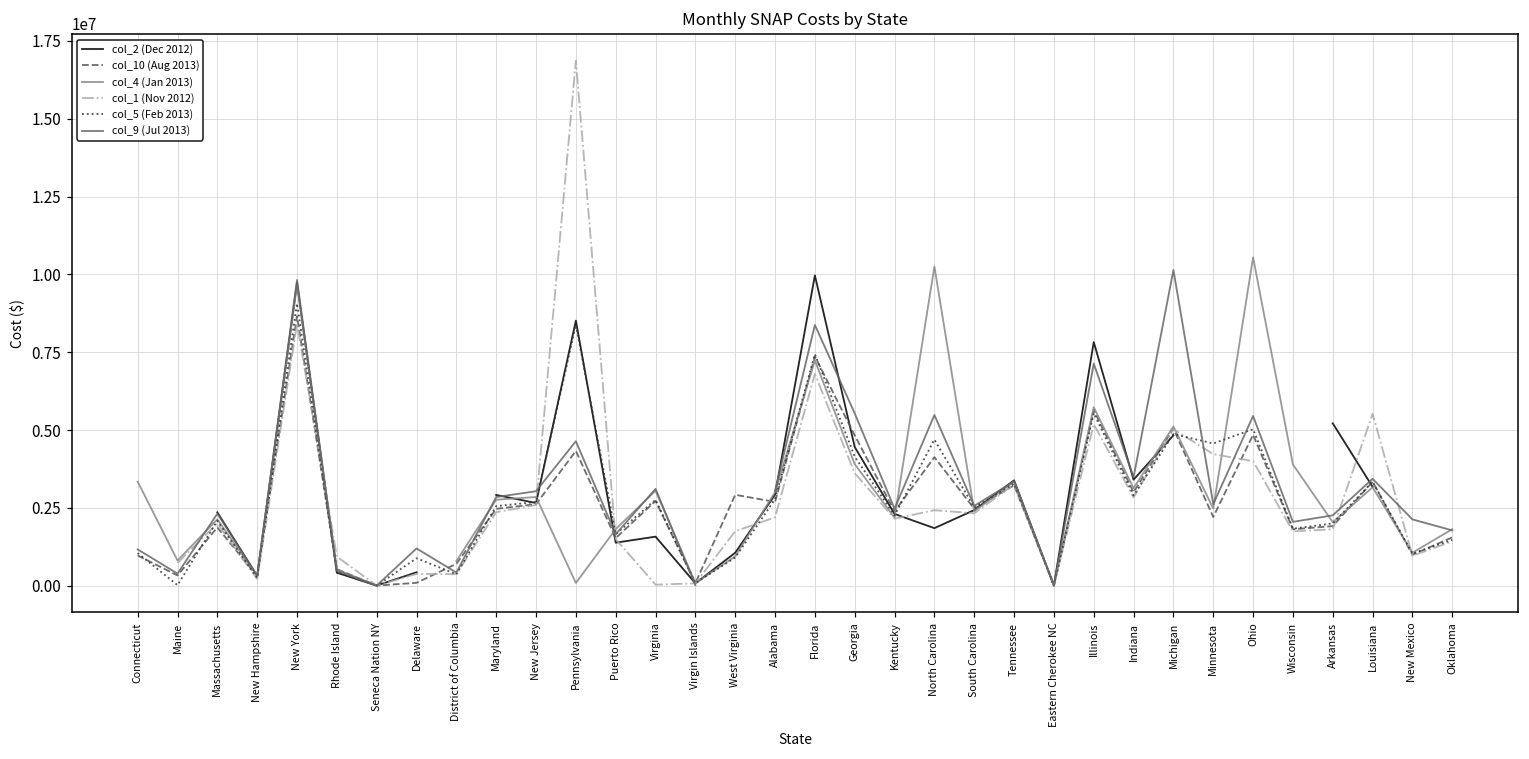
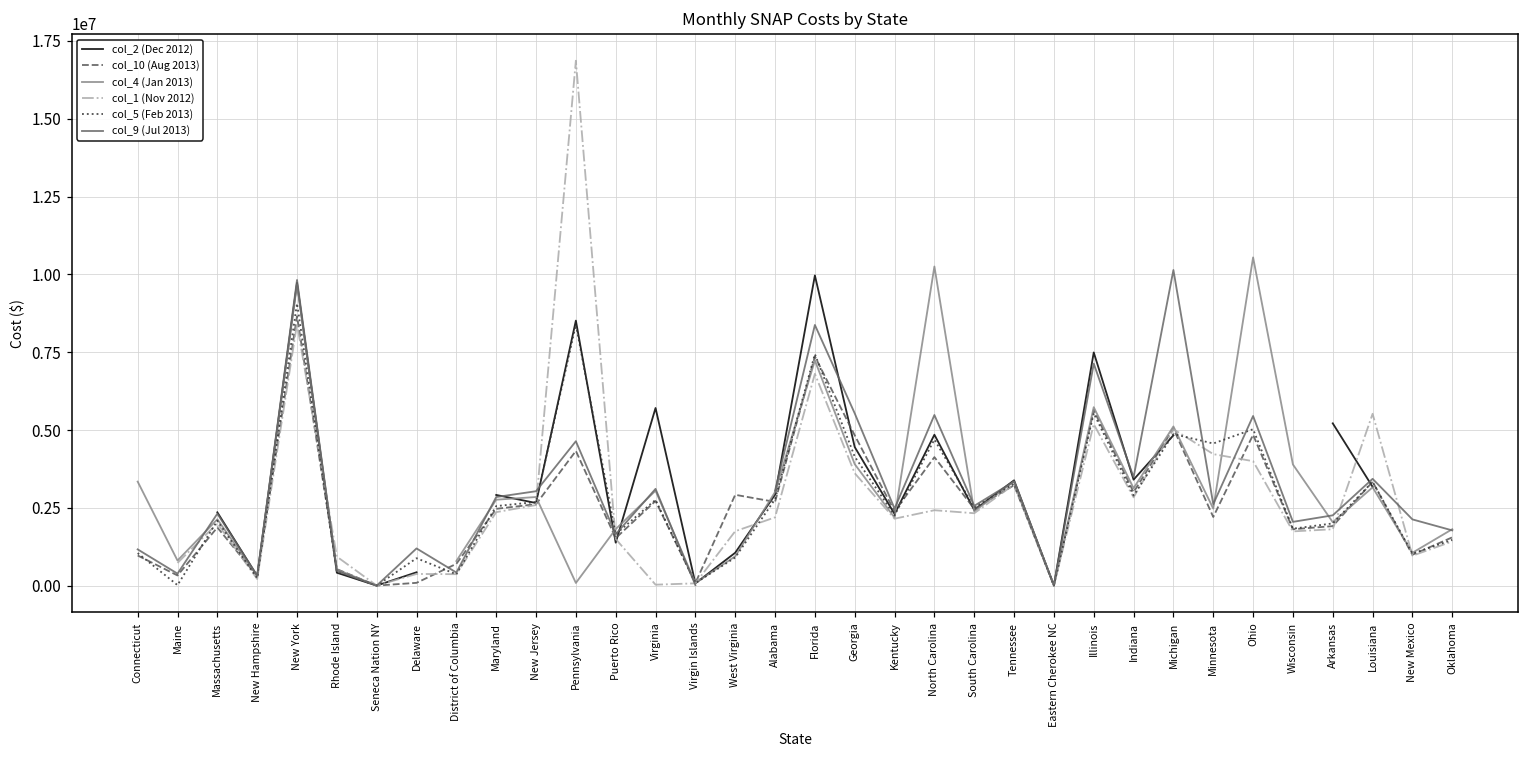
  {
    "col_2 (Dec 2012)": {
      "Pennsylvania": 8500000,
      "Puerto Rico": 1400000,
-     "Virginia": 1600000,
+     "Virginia": 5700000,
      "West Virginia": 1100000,
      "Florida": 10000000,
      "Georgia": 4500000,
-     "North Carolina": 1800000,
-     "Illinois": 7800000,
+     "North Carolina": 4800000,
+     "Illinois": 7500000,
      "Ohio": 600000,
      "Arkansas": 5200000
    }
  }
